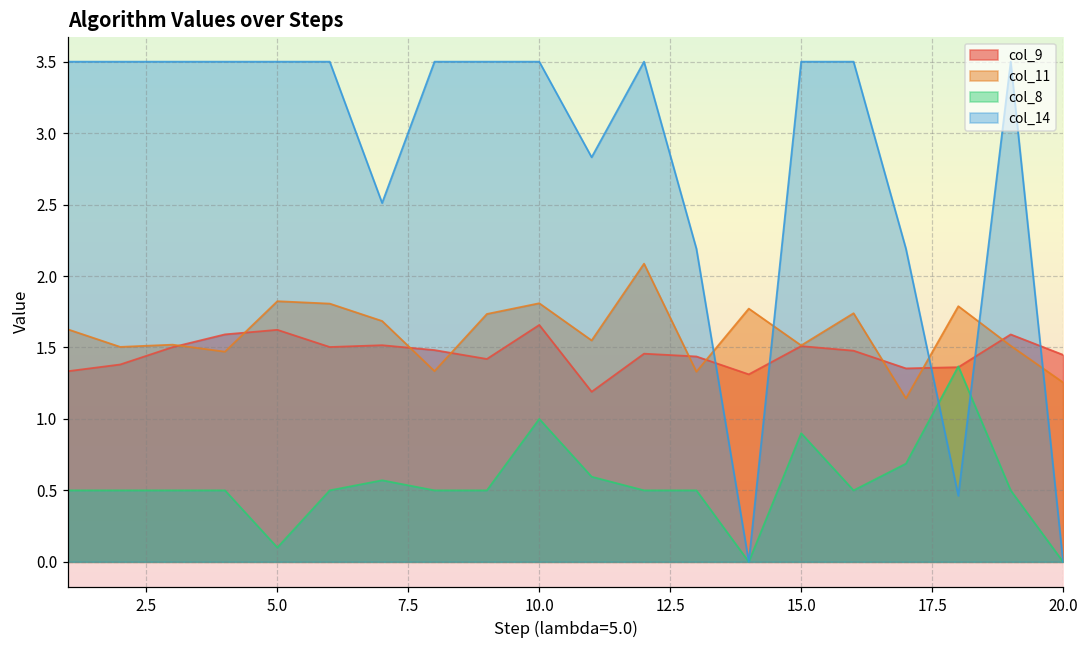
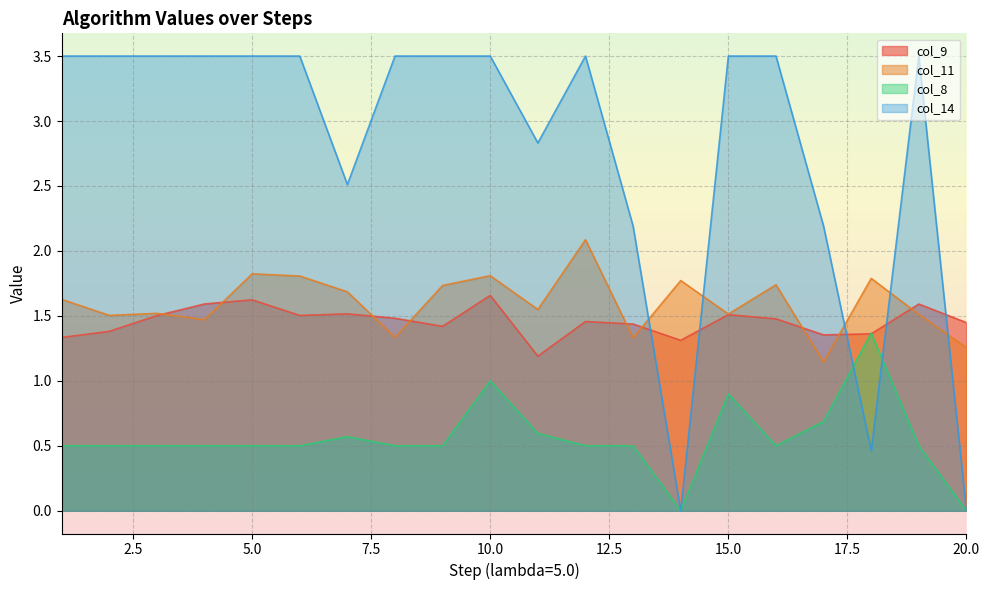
  {
    "col_8": {
-     "5.0": 0.1,
+     "5.0": 0.5,
      "10.0": 1.0,
      "15.0": 0.9
    },
    "col_14": {
      "5.0": 3.5,
      "10.0": 3.5,
      "15.0": 3.5
    }
  }
